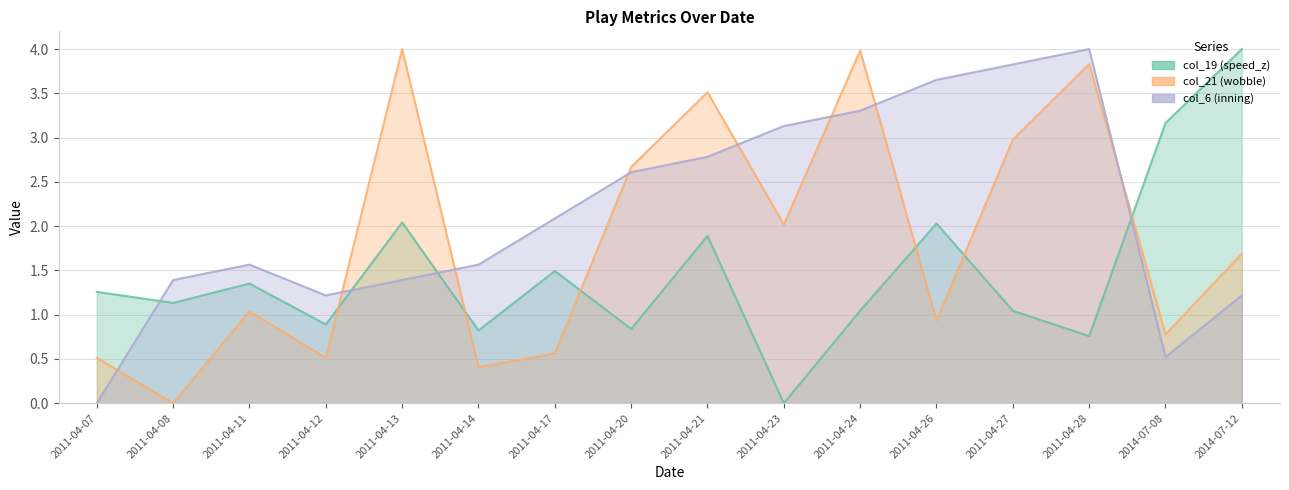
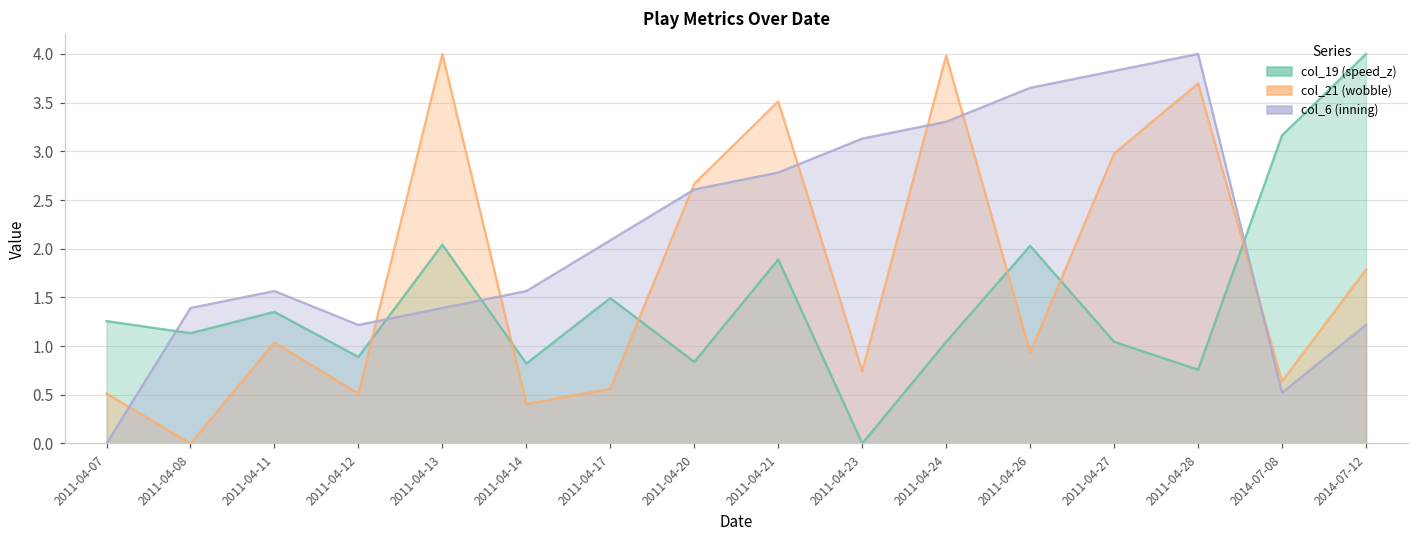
  {
    "col_21 (wobble)": {
      "2011-04-07": 0.5,
      "2011-04-08": 0.0,
      "2011-04-11": 1.0,
      "2011-04-12": 0.5,
      "2011-04-13": 4.0,
      "2011-04-14": 0.4,
      "2011-04-17": 0.6,
      "2011-04-20": 2.7,
      "2011-04-21": 3.5,
-     "2011-04-23": 2.0,
+     "2011-04-23": 0.7,
      "2011-04-24": 4.0,
      "2011-04-26": 0.9,
      "2011-04-27": 3.0,
-     "2011-04-28": 3.8,
-     "2014-07-08": 0.8,
-     "2014-07-12": 1.7
+     "2011-04-28": 3.7,
+     "2014-07-08": 0.6,
+     "2014-07-12": 1.8
    }
  }
